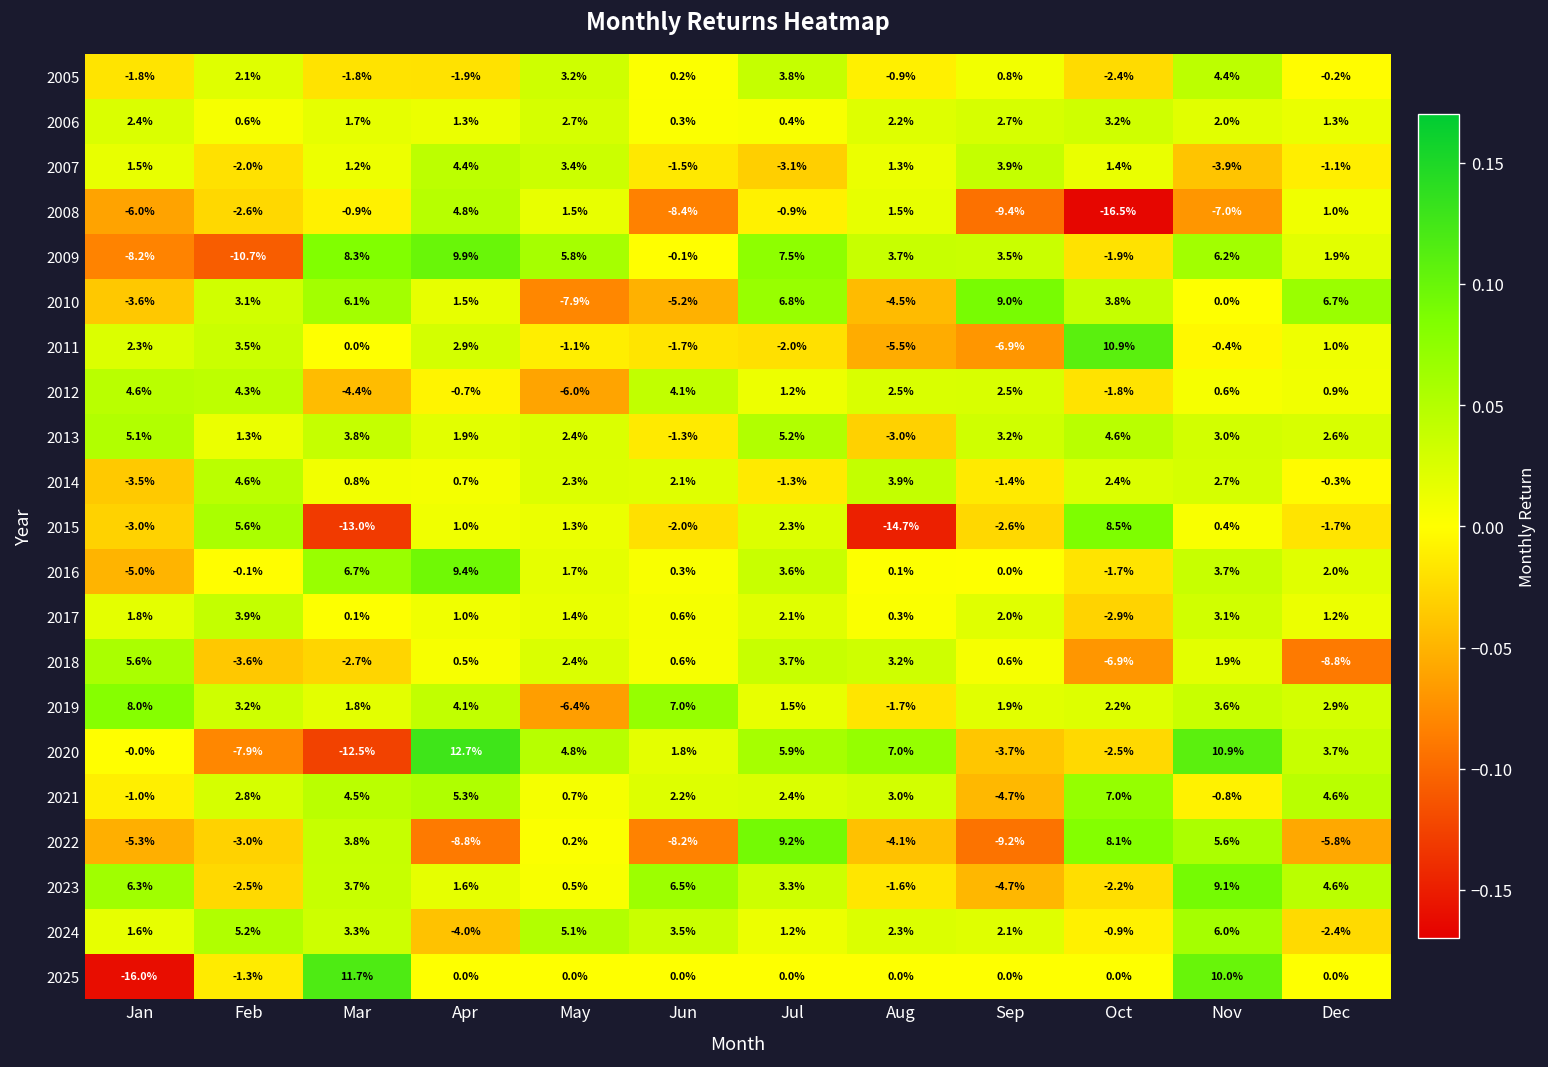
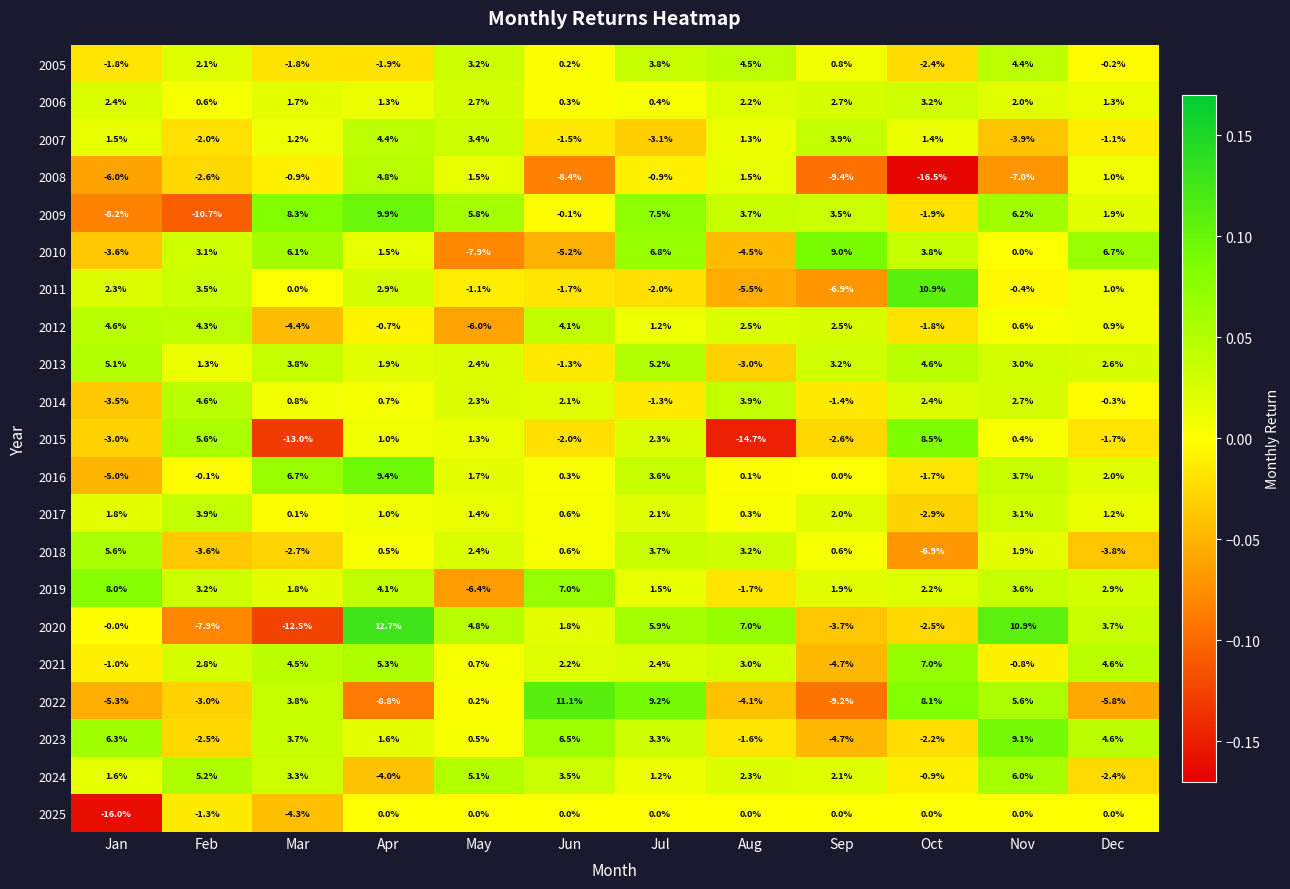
  {
    "2005": {
      "Jan": "-1.8%",
      "Feb": "2.1%",
      "Mar": "-1.8%",
      "Apr": "-1.9%",
      "May": "3.2%",
      "Jun": "0.2%",
      "Jul": "3.8%",
-     "Aug": "-0.9%",
+     "Aug": "4.5%",
      "Sep": "0.8%",
      "Oct": "-2.4%",
      "Nov": "4.4%",
      "Dec": "-0.2%"
    },
    "2018": {
      "Jan": "5.6%",
      "Feb": "-3.6%",
      "Mar": "-2.7%",
      "Apr": "0.5%",
      "May": "2.4%",
      "Jun": "0.6%",
      "Jul": "3.7%",
      "Aug": "3.2%",
      "Sep": "0.6%",
      "Oct": "-6.9%",
      "Nov": "1.9%",
-     "Dec": "-8.8%"
+     "Dec": "-3.8%"
    },
    "2022": {
      "Jan": "-5.3%",
      "Feb": "-3.0%",
      "Mar": "3.8%",
      "Apr": "-8.8%",
      "May": "0.2%",
-     "Jun": "-8.2%",
+     "Jun": "11.1%",
      "Jul": "9.2%",
      "Aug": "-4.1%",
      "Sep": "-9.2%",
      "Oct": "8.1%",
      "Nov": "5.6%",
      "Dec": "-5.8%"
    },
    "2025": {
      "Jan": "-16.0%",
      "Feb": "-1.3%",
-     "Mar": "11.7%",
+     "Mar": "-4.3%",
      "Apr": "0.0%",
      "May": "0.0%",
      "Jun": "0.0%",
      "Jul": "0.0%",
      "Aug": "0.0%",
      "Sep": "0.0%",
      "Oct": "0.0%",
-     "Nov": "10.0%",
+     "Nov": "0.0%",
      "Dec": "0.0%"
    }
  }
